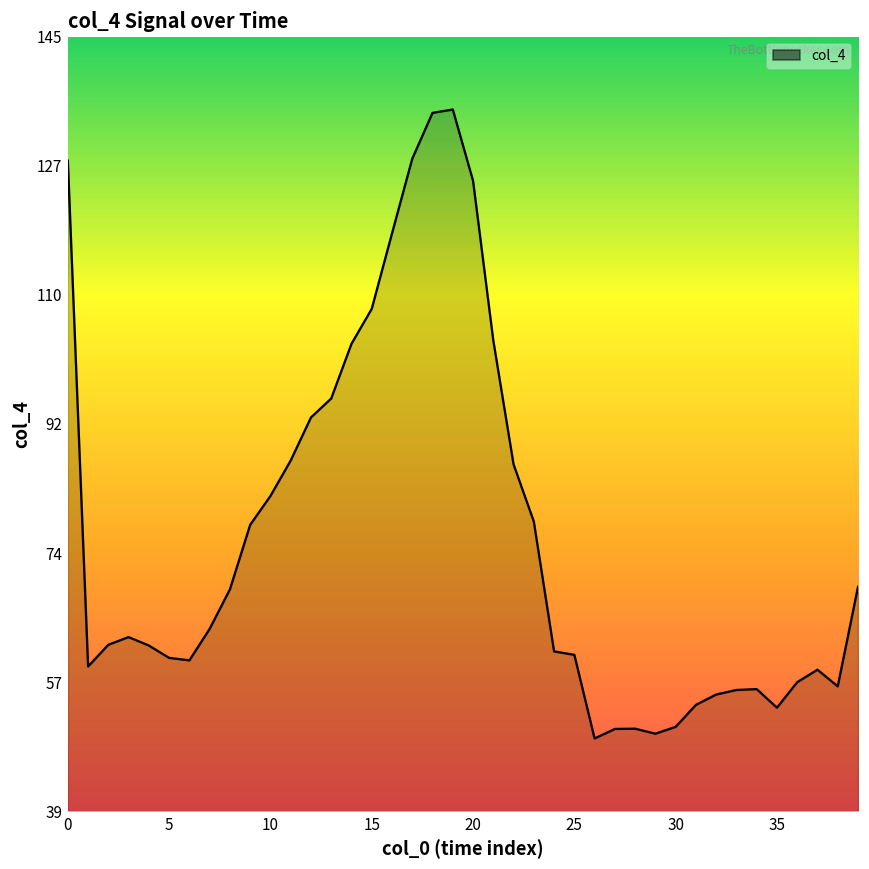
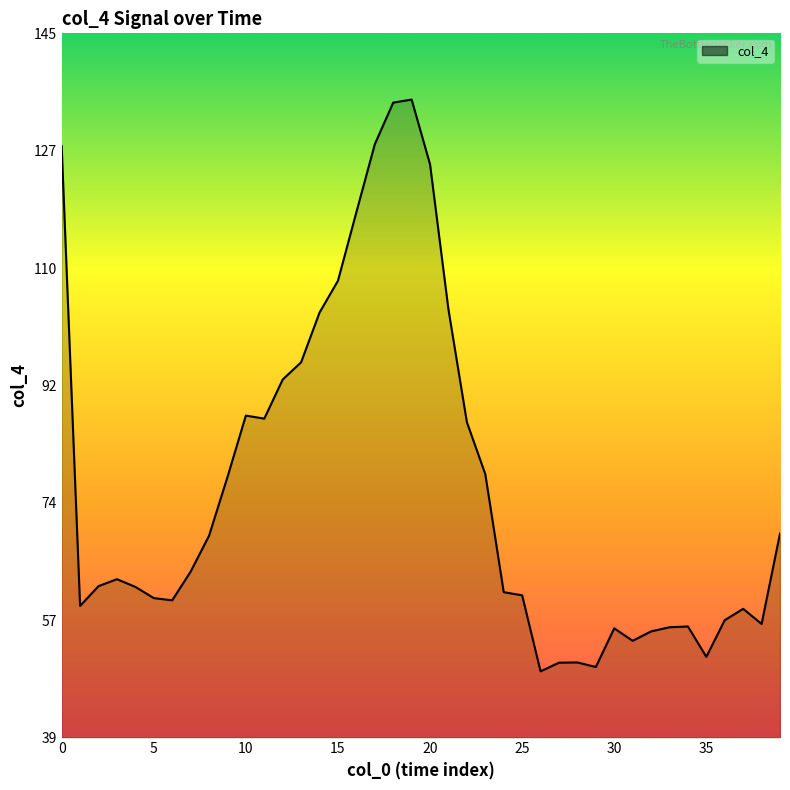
  {
    "0": 128,
    "5": 60,
-   "10": 82,
+   "10": 87,
    "15": 108,
    "20": 125,
    "25": 60,
-   "30": 50,
-   "35": 53
+   "30": 55,
+   "35": 51
  }
